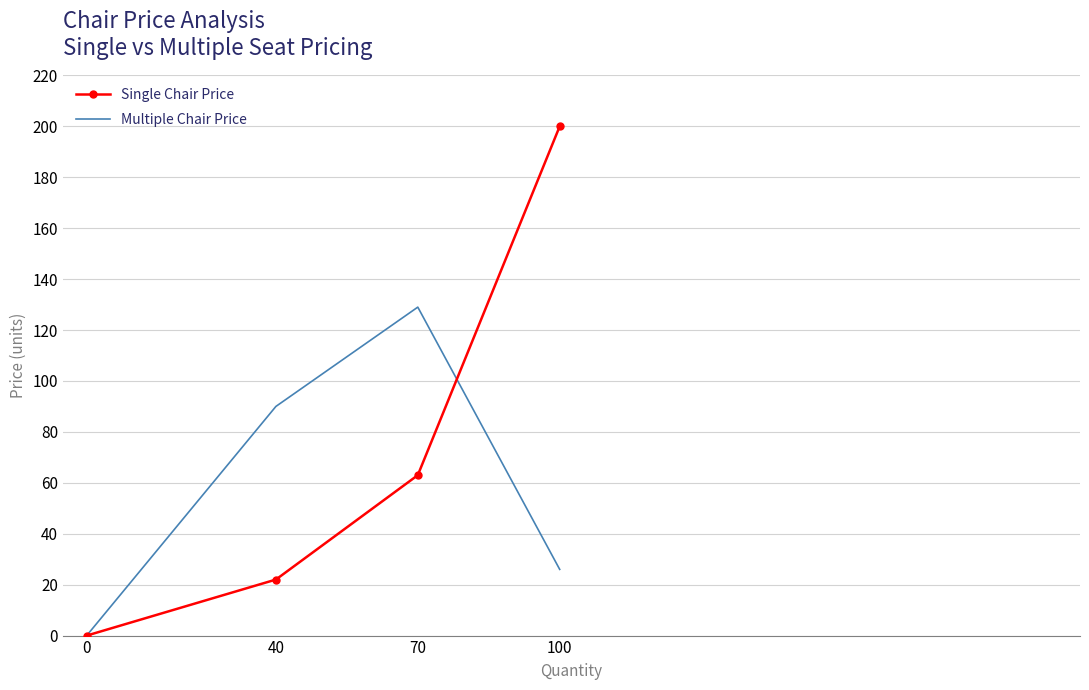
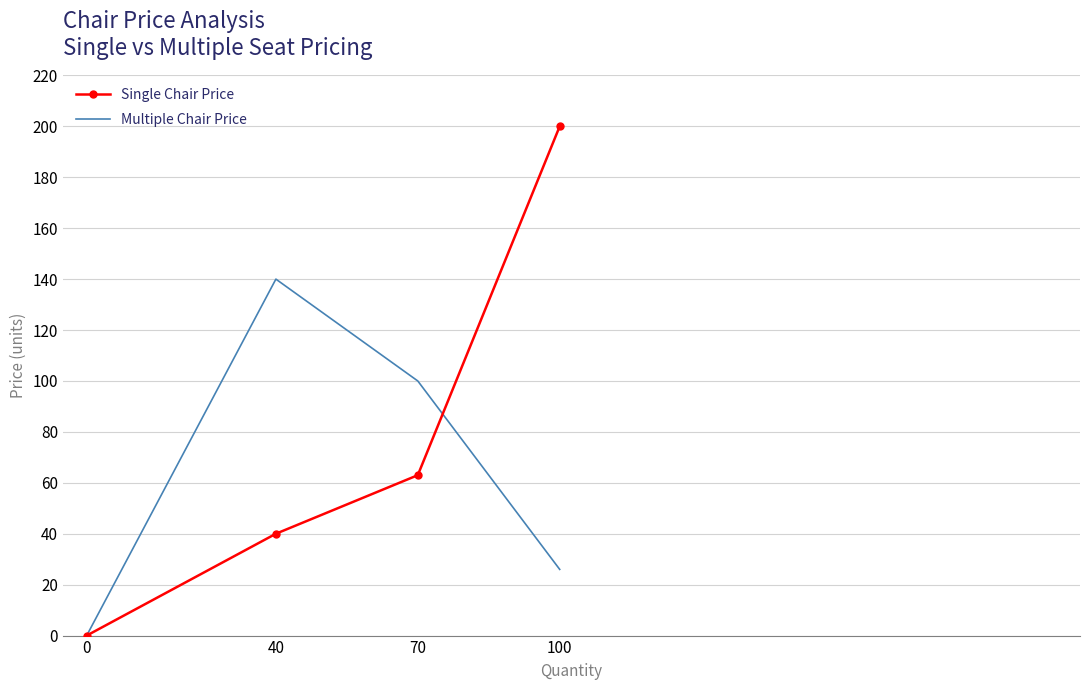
  {
    "Single Chair Price": {
-     "40": 22,
+     "40": 40,
      "70": 63,
      "100": 200
    },
    "Multiple Chair Price": {
-     "40": 90,
-     "70": 129,
+     "40": 140,
+     "70": 100,
      "100": 26
    }
  }
